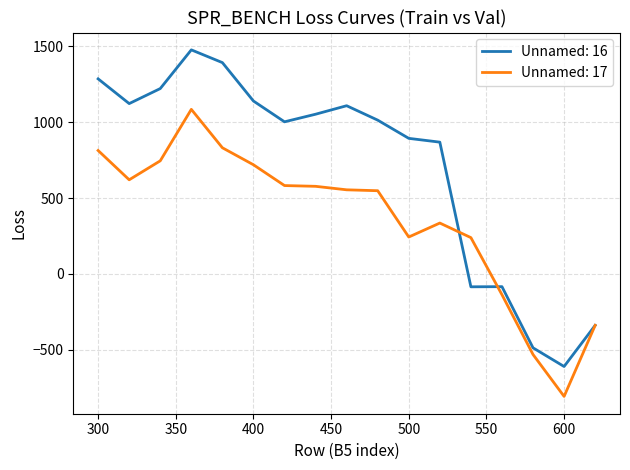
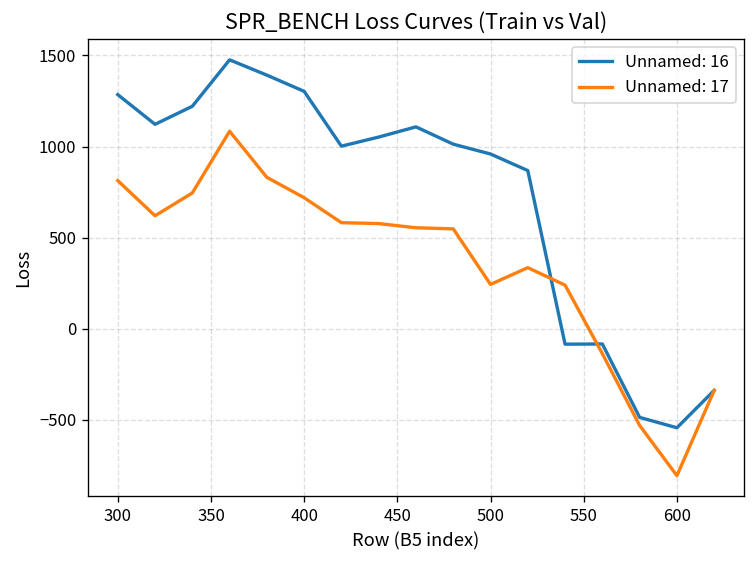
  {
    "Unnamed: 16": {
      "300": 1290,
-     "400": 1140,
-     "500": 890,
-     "600": -610
+     "400": 1300,
+     "500": 960,
+     "600": -540
    },
    "Unnamed: 17": {
      "300": 810,
      "400": 720,
      "500": 240,
      "600": -810
    }
  }
